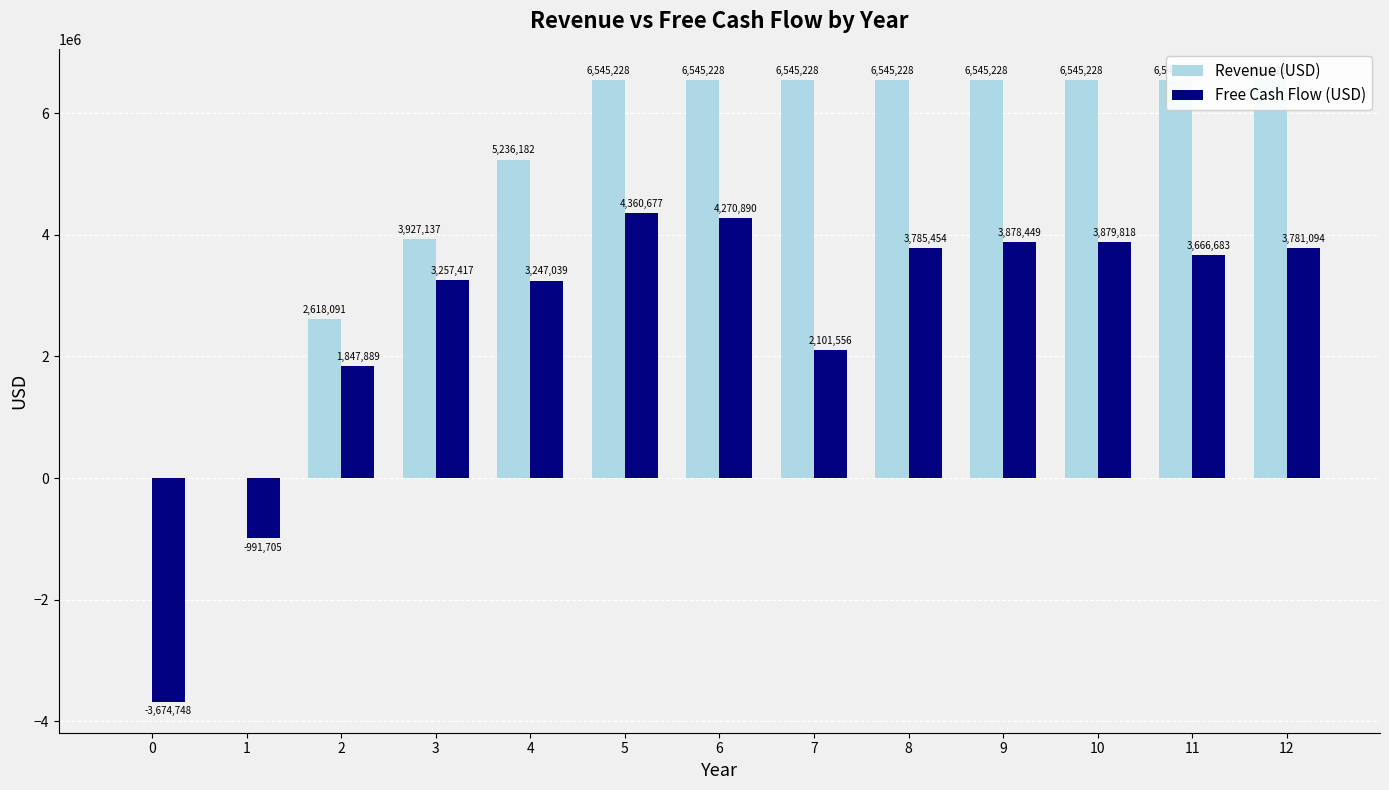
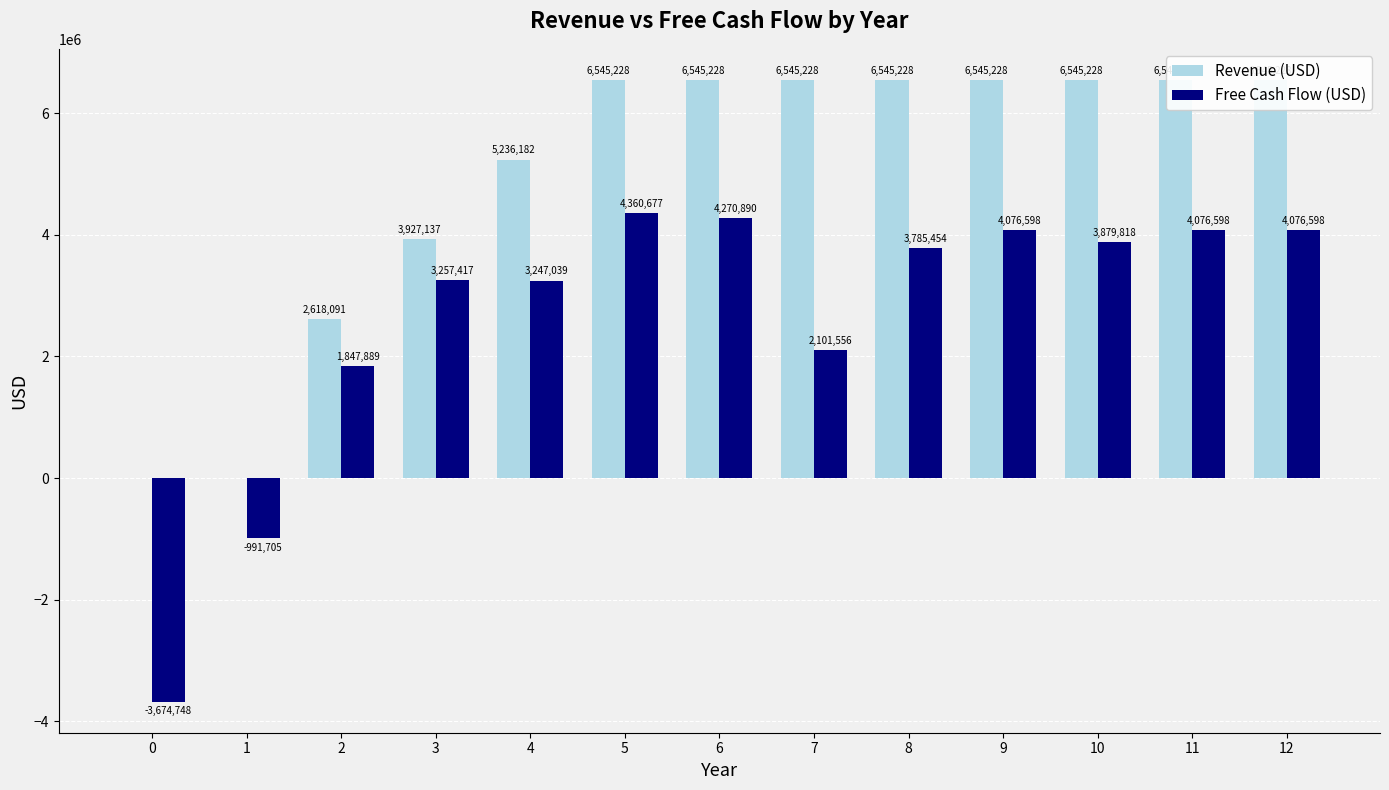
  {
    "Revenue (USD)": {
      "2": "2,618,091",
      "3": "3,927,137",
      "4": "5,236,182",
      "5": "6,545,228",
      "6": "6,545,228",
      "7": "6,545,228",
      "8": "6,545,228",
      "9": "6,545,228",
      "10": "6,545,228"
    },
    "Free Cash Flow (USD)": {
      "0": "-3,674,748",
      "1": "-991,705",
      "2": "1,847,889",
      "3": "3,257,417",
      "4": "3,247,039",
      "5": "4,360,677",
      "6": "4,270,890",
      "7": "2,101,556",
      "8": "3,785,454",
-     "9": "3,878,449",
+     "9": "4,076,598",
      "10": "3,879,818",
-     "11": "3,666,683",
-     "12": "3,781,094"
+     "11": "4,076,598",
+     "12": "4,076,598"
    }
  }
